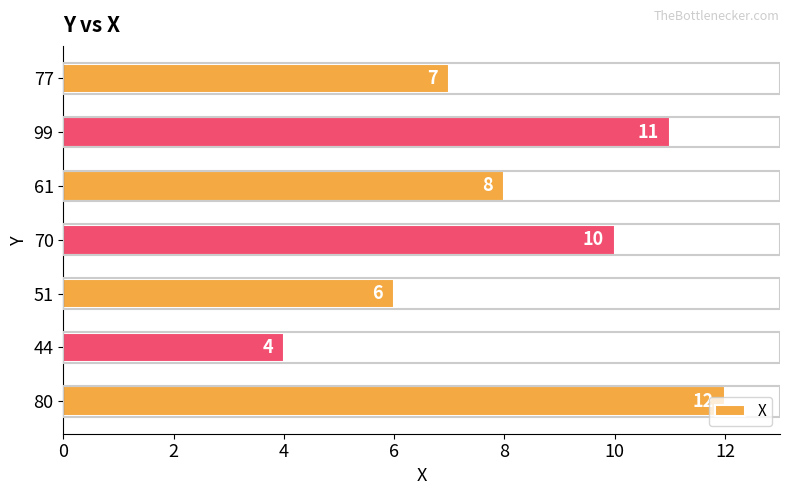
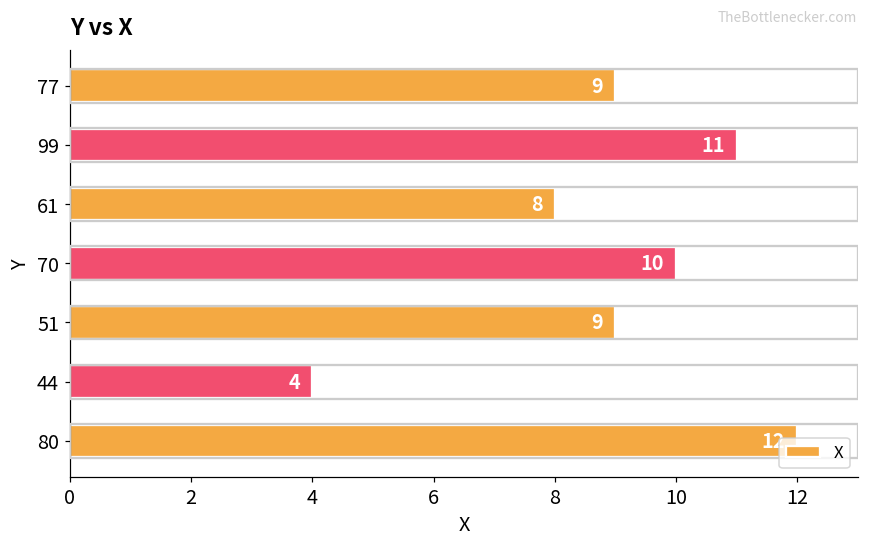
  {
-   "77": 7,
+   "77": 9,
    "99": 11,
    "61": 8,
    "70": 10,
-   "51": 6,
+   "51": 9,
    "44": 4
  }
